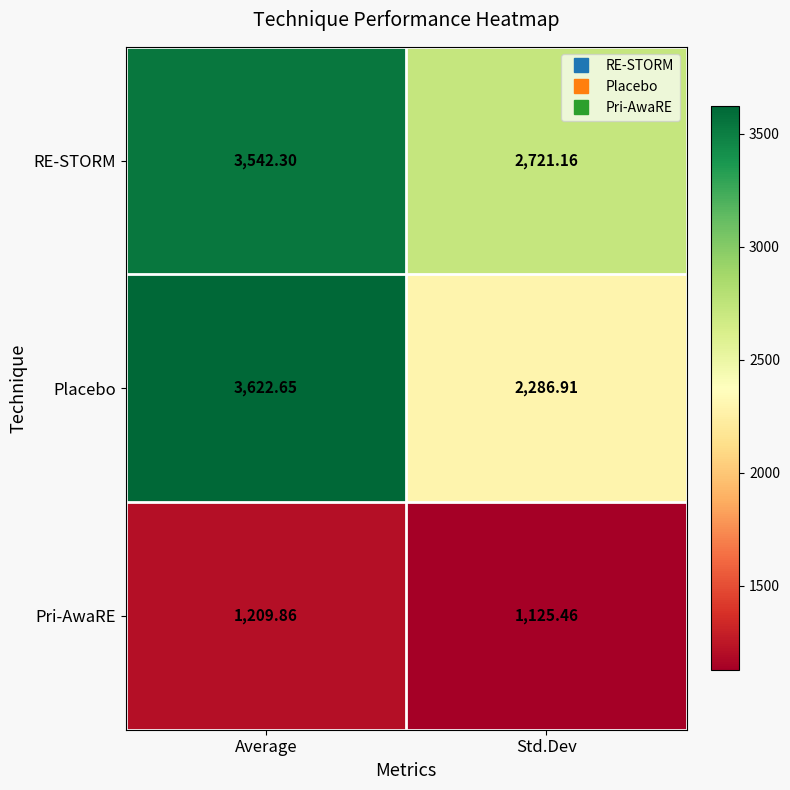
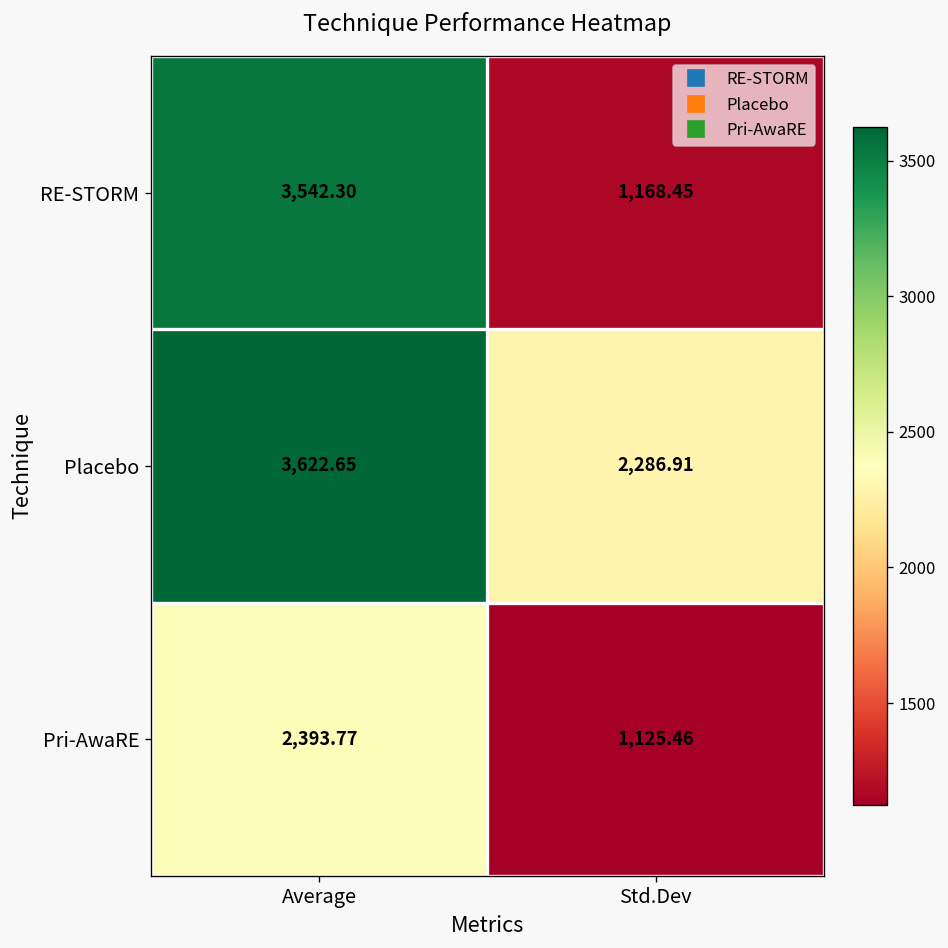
  {
    "RE-STORM": {
      "Average": "3,542.30",
-     "Std.Dev": "2,721.16"
+     "Std.Dev": "1,168.45"
    },
    "Placebo": {
      "Average": "3,622.65",
      "Std.Dev": "2,286.91"
    },
    "Pri-AwaRE": {
-     "Average": "1,209.86",
+     "Average": "2,393.77",
      "Std.Dev": "1,125.46"
    }
  }
